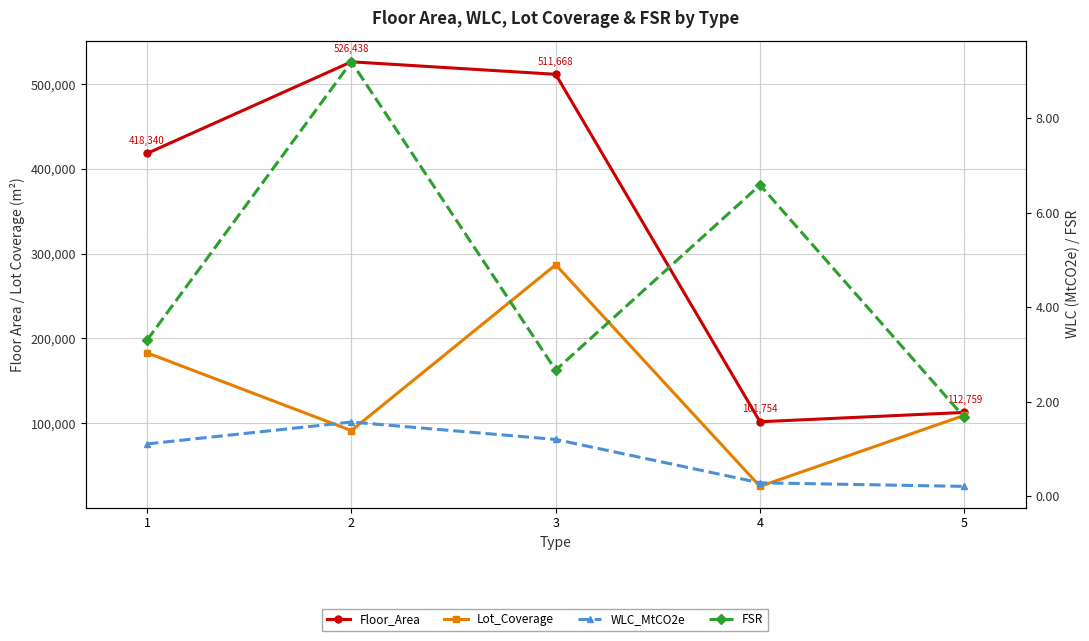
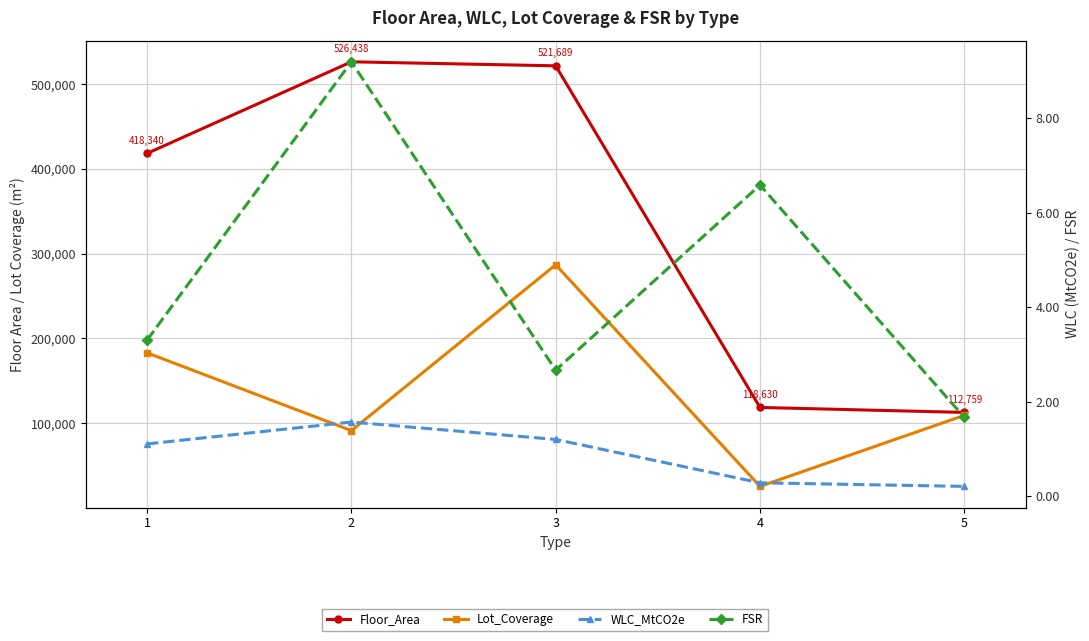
  {
    "Floor_Area": {
      "1": "418,340",
      "2": "526,438",
-     "3": "511,668",
-     "4": "101,754",
+     "3": "521,689",
+     "4": "118,630",
      "5": "112,759"
    }
  }
